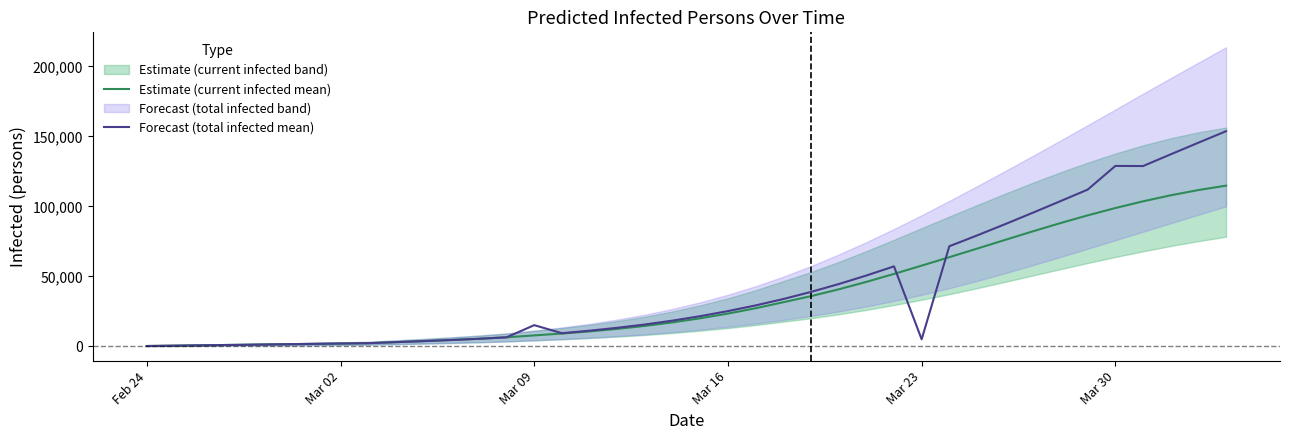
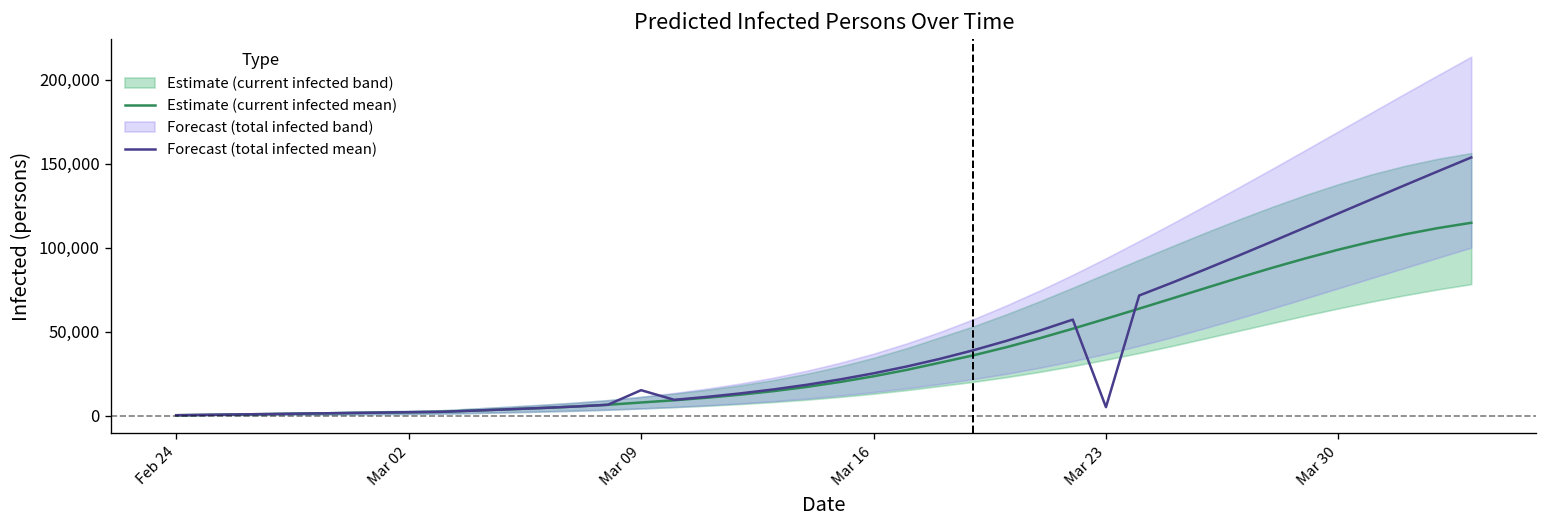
  {
    "Forecast (total infected mean)": {
      "Mar 09": "15,000",
      "Mar 23": "5,000",
-     "Mar 30": "129,000"
+     "Mar 30": "120,000"
    }
  }
